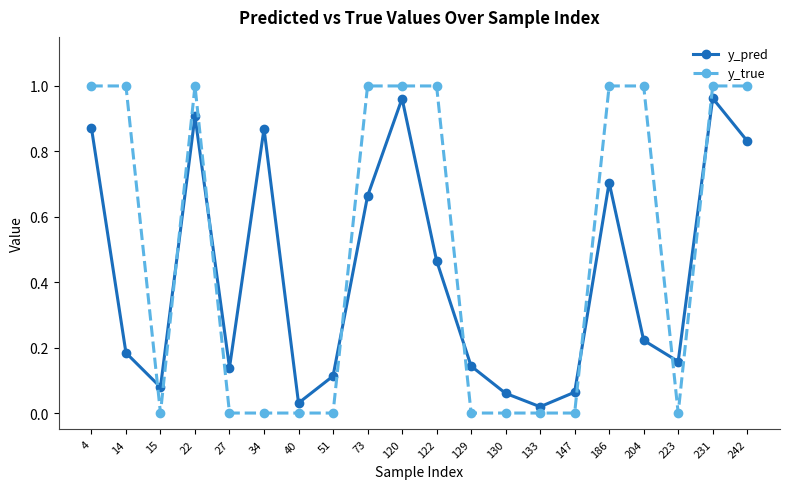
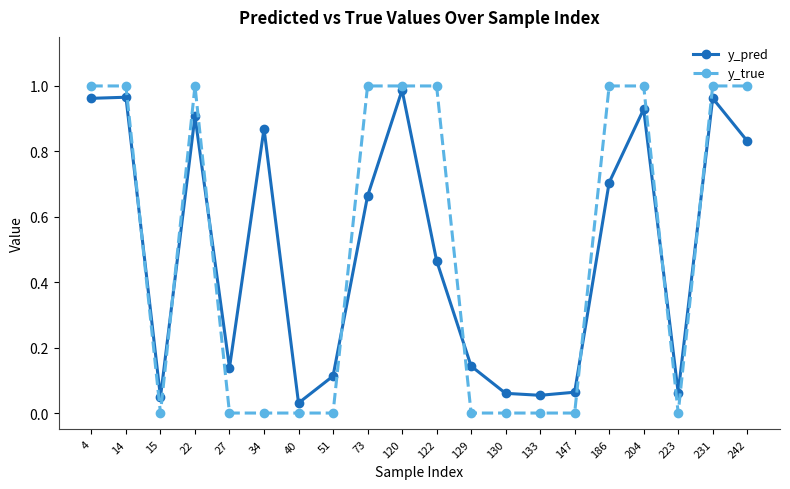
  {
    "y_pred": {
-     "4": 0.87,
-     "14": 0.18,
-     "15": 0.08,
+     "4": 0.96,
+     "14": 0.97,
+     "15": 0.05,
      "22": 0.91,
      "27": 0.14,
      "34": 0.87,
      "40": 0.03,
      "51": 0.11,
      "73": 0.66,
-     "120": 0.96,
+     "120": 0.99,
      "122": 0.47,
      "129": 0.14,
      "130": 0.06,
-     "133": 0.02,
+     "133": 0.05,
      "147": 0.06,
      "186": 0.70,
-     "204": 0.22,
-     "223": 0.16,
+     "204": 0.93,
+     "223": 0.06,
      "231": 0.96,
      "242": 0.83
    },
    "y_true": {
      "4": 1.00,
      "14": 1.00,
      "15": 0.00,
      "22": 1.00,
      "27": 0.00,
      "34": 0.00,
      "40": 0.00,
      "51": 0.00,
      "73": 1.00,
      "120": 1.00,
      "122": 1.00,
      "129": 0.00,
      "130": 0.00,
      "133": 0.00,
      "147": 0.00,
      "186": 1.00,
      "204": 1.00,
      "223": 0.00,
      "231": 1.00,
      "242": 1.00
    }
  }
